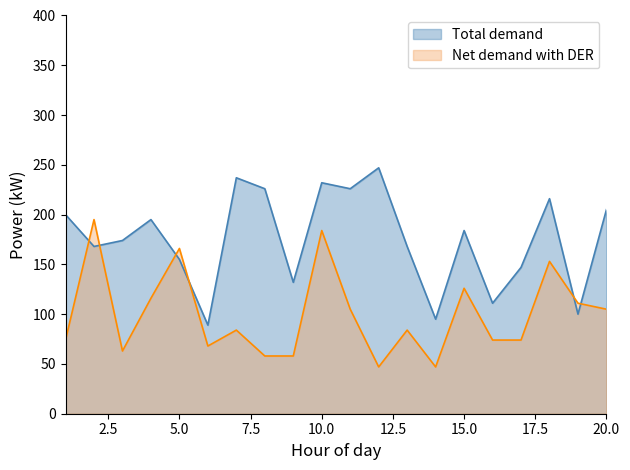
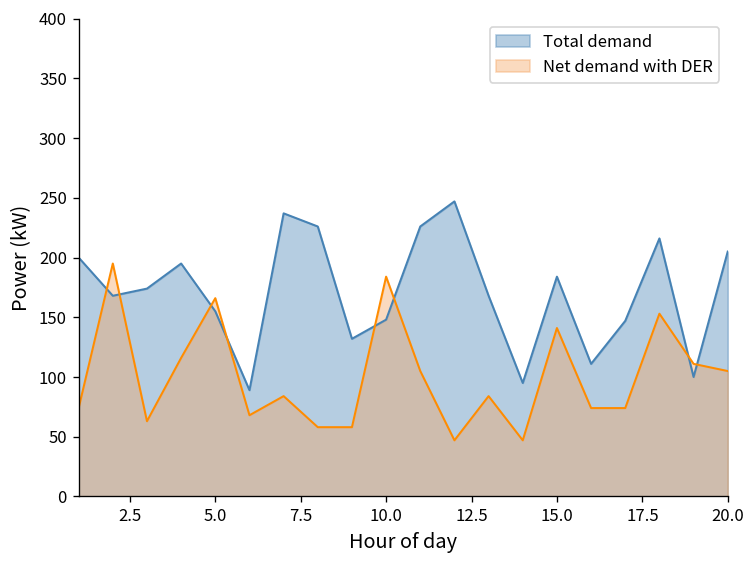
  {
    "Total demand": {
      "5.0": 160,
-     "10.0": 230,
+     "10.0": 150,
      "15.0": 180,
      "20.0": 200
    },
    "Net demand with DER": {
      "5.0": 170,
      "10.0": 180,
-     "15.0": 130,
+     "15.0": 140,
      "20.0": 110
    }
  }
